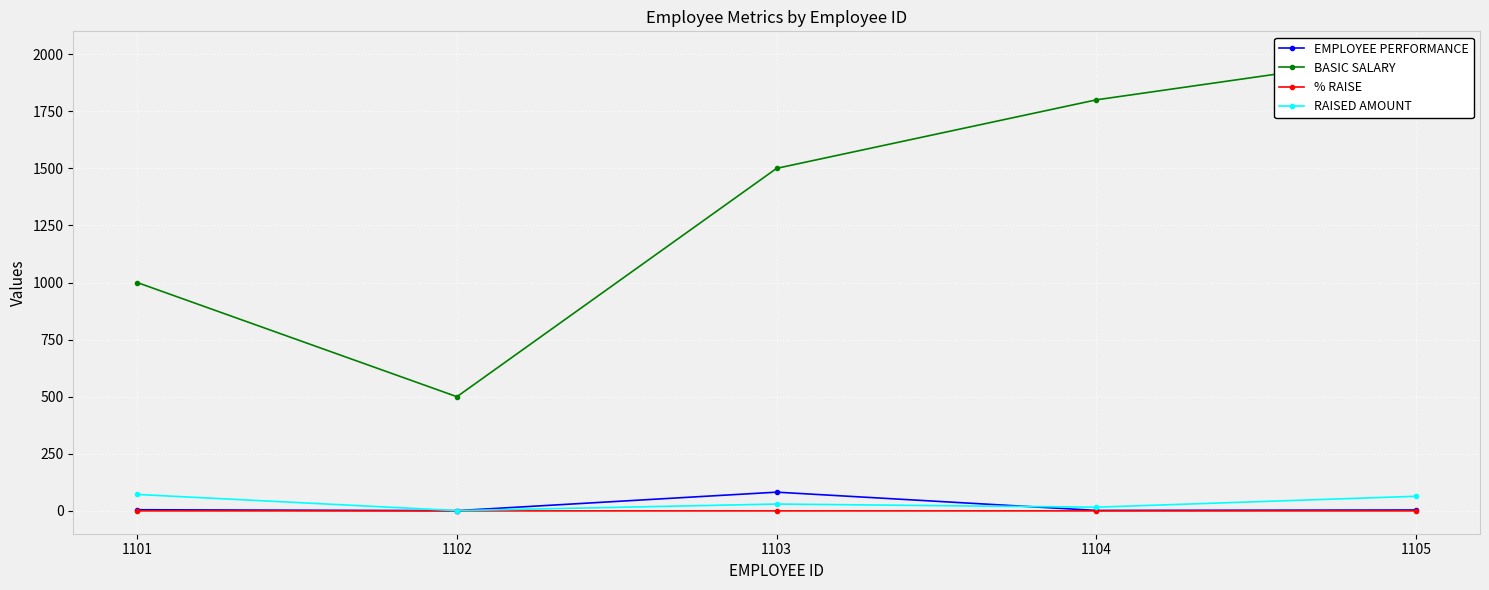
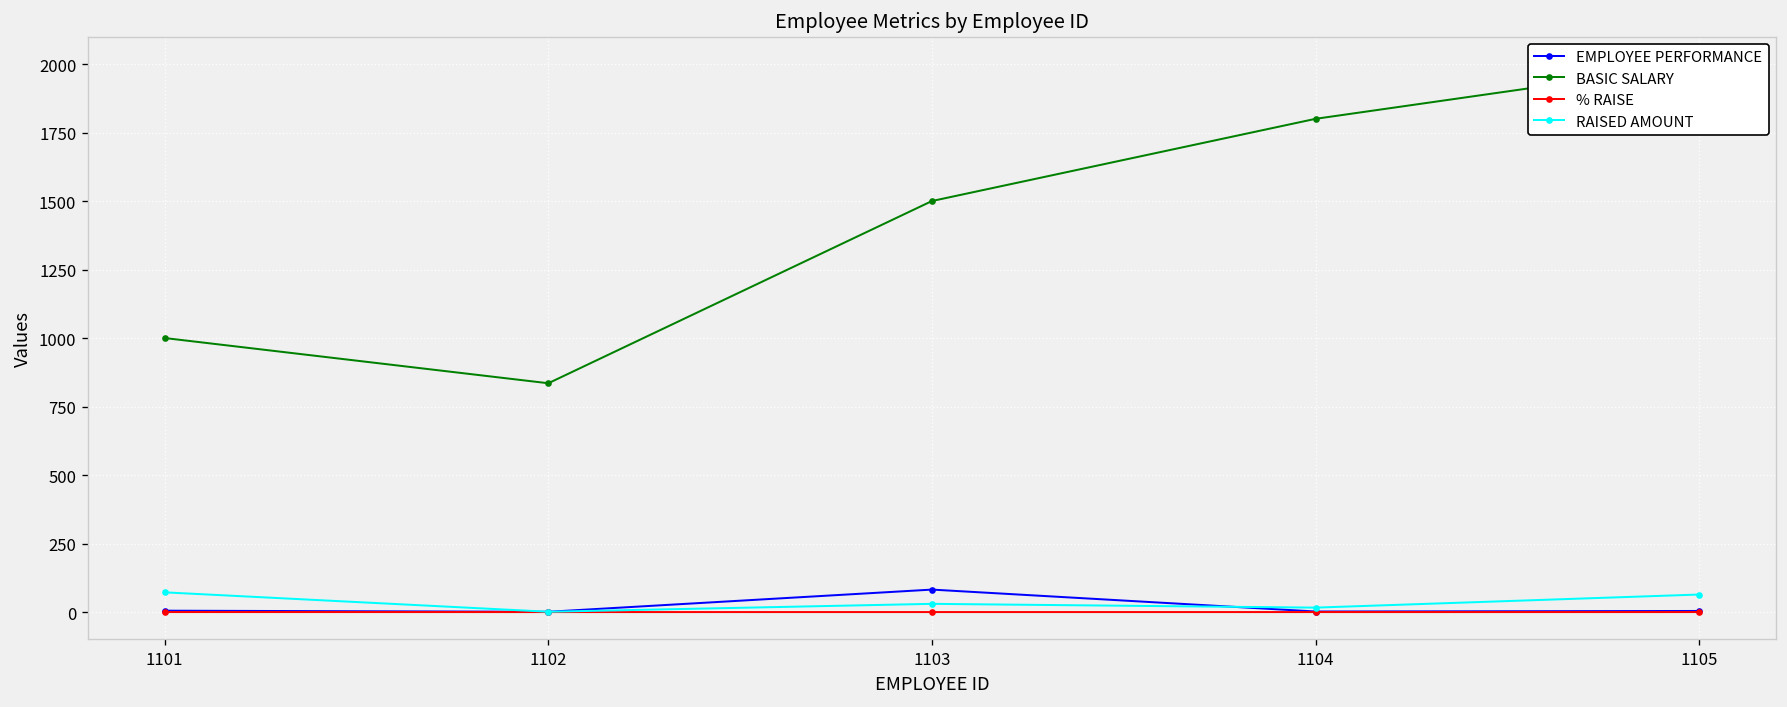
  {
    "EMPLOYEE PERFORMANCE": {
      "1103": 80
    },
    "BASIC SALARY": {
      "1101": 1000,
-     "1102": 500,
+     "1102": 840,
      "1103": 1500,
      "1104": 1800
    },
    "% RAISE": {
      "1103": 0
    },
    "RAISED AMOUNT": {
      "1101": 70,
      "1103": 30,
      "1104": 20,
      "1105": 60
    }
  }
